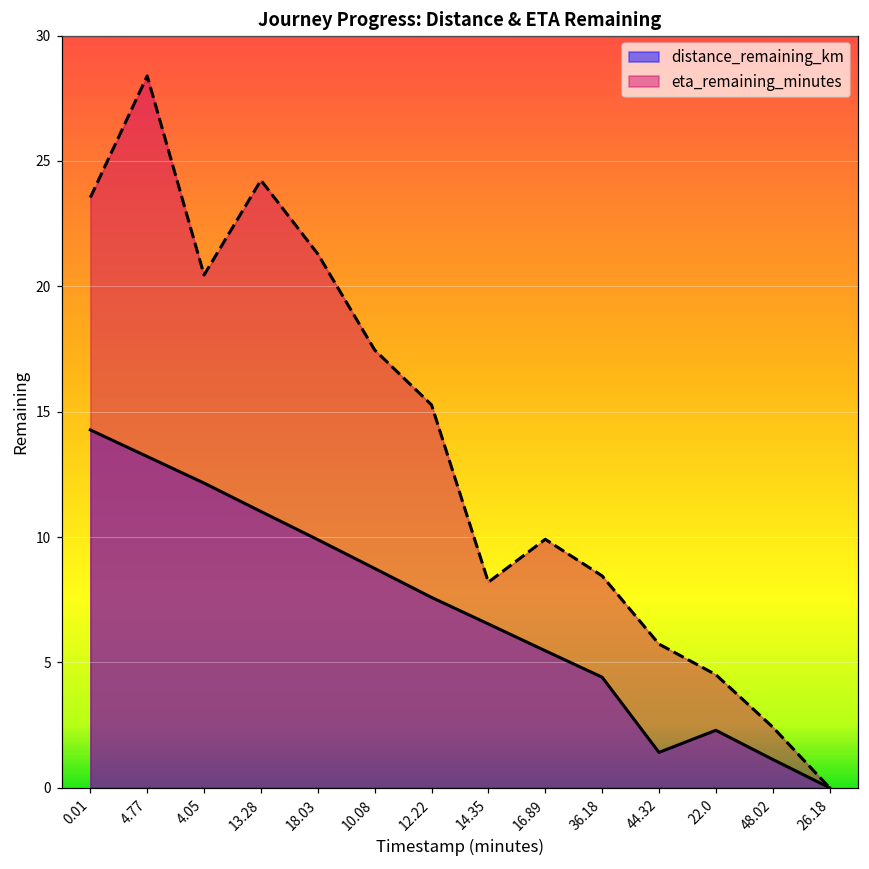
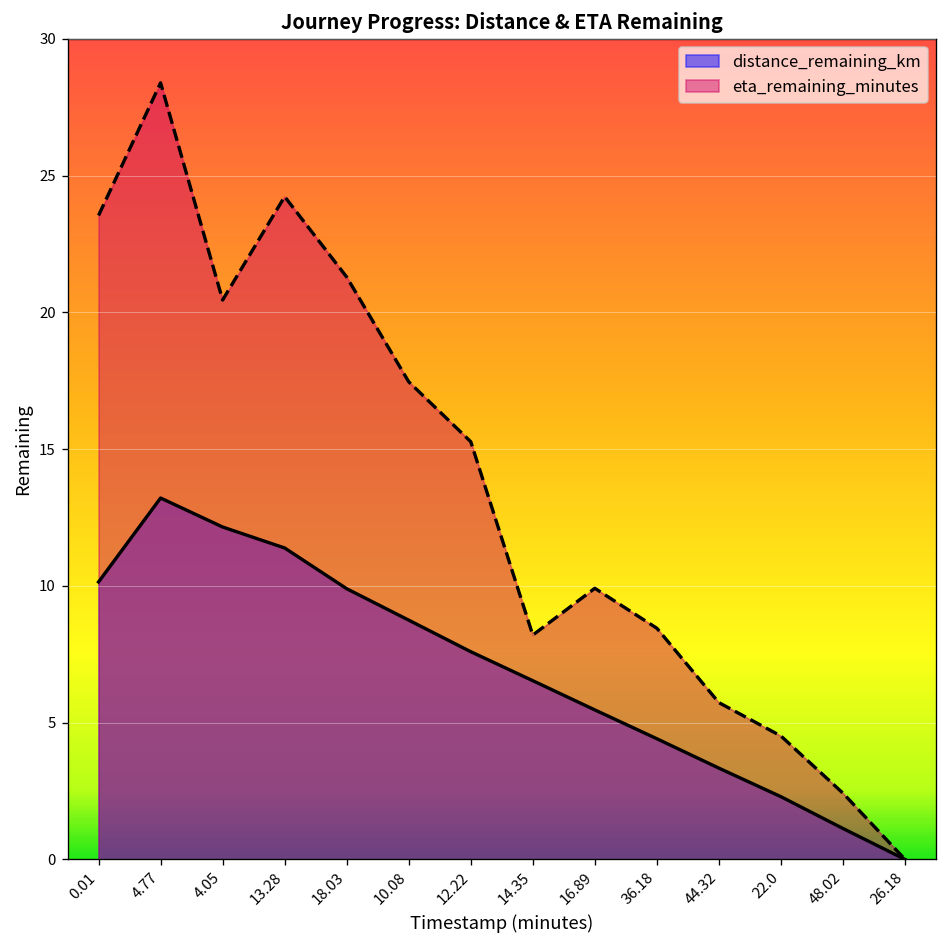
  {
    "distance_remaining_km": {
-     "0.01": 14.3,
+     "0.01": 10.1,
      "4.77": 13.2,
      "4.05": 12.2,
-     "13.28": 11.0,
+     "13.28": 11.4,
      "18.03": 9.9,
      "10.08": 8.7,
      "12.22": 7.6,
      "14.35": 6.5,
      "16.89": 5.5,
      "36.18": 4.4,
-     "44.32": 1.4,
+     "44.32": 3.3,
      "22.0": 2.3,
      "48.02": 1.1
    },
    "eta_remaining_minutes": {
      "0.01": 23.5,
      "4.77": 28.4,
      "4.05": 20.5,
      "13.28": 24.2,
      "18.03": 21.3,
      "10.08": 17.5,
      "12.22": 15.3,
      "14.35": 8.2,
      "16.89": 9.9,
      "36.18": 8.5,
      "44.32": 5.7,
      "22.0": 4.5,
      "48.02": 2.4
    }
  }
